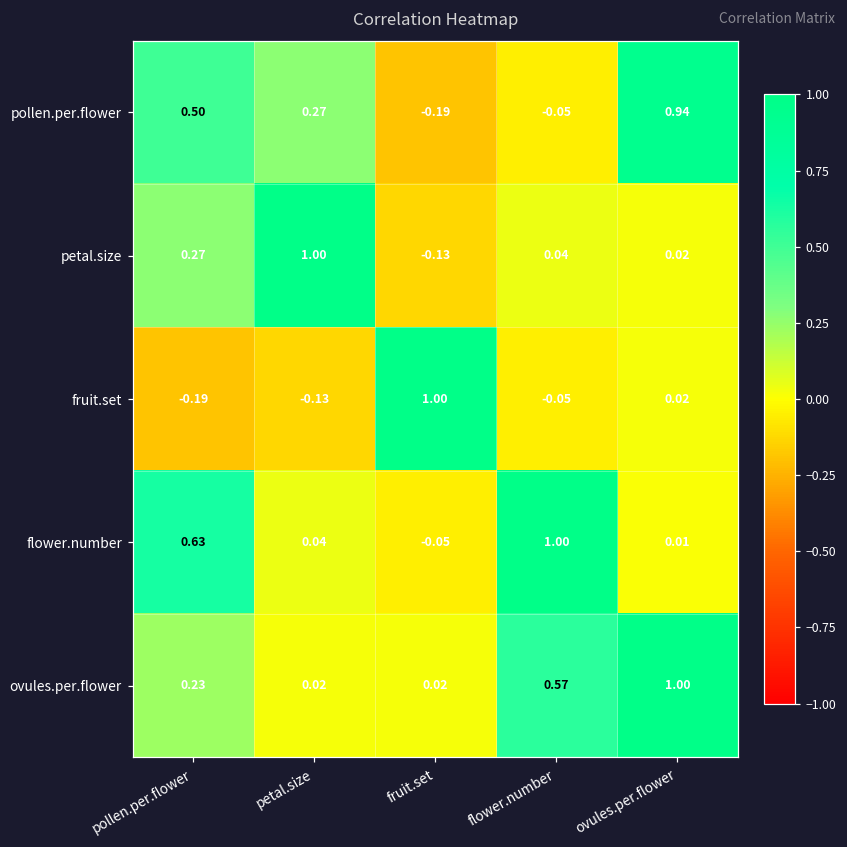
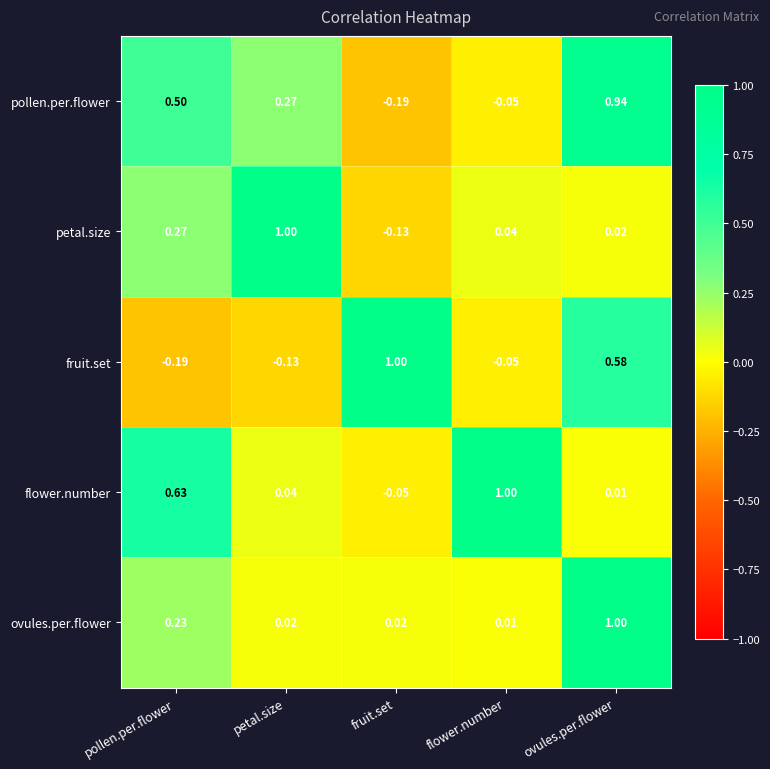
  {
    "pollen.per.flower": {
      "pollen.per.flower": 0.50,
      "petal.size": 0.27,
      "fruit.set": -0.19,
      "flower.number": -0.05,
      "ovules.per.flower": 0.94
    },
    "petal.size": {
      "pollen.per.flower": 0.27,
      "petal.size": 1.00,
      "fruit.set": -0.13,
      "flower.number": 0.04,
      "ovules.per.flower": 0.02
    },
    "fruit.set": {
      "pollen.per.flower": -0.19,
      "petal.size": -0.13,
      "fruit.set": 1.00,
      "flower.number": -0.05,
-     "ovules.per.flower": 0.02
+     "ovules.per.flower": 0.58
    },
    "flower.number": {
      "pollen.per.flower": 0.63,
      "petal.size": 0.04,
      "fruit.set": -0.05,
      "flower.number": 1.00,
      "ovules.per.flower": 0.01
    },
    "ovules.per.flower": {
      "pollen.per.flower": 0.23,
      "petal.size": 0.02,
      "fruit.set": 0.02,
-     "flower.number": 0.57,
+     "flower.number": 0.01,
      "ovules.per.flower": 1.00
    }
  }
